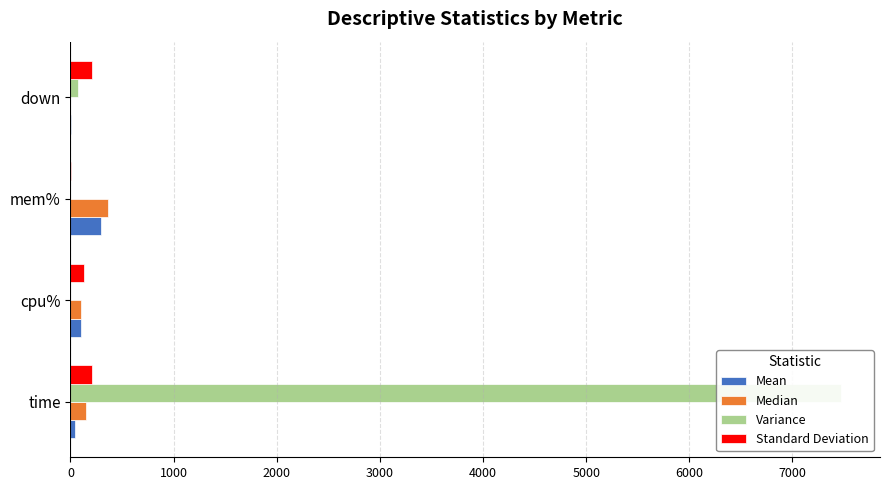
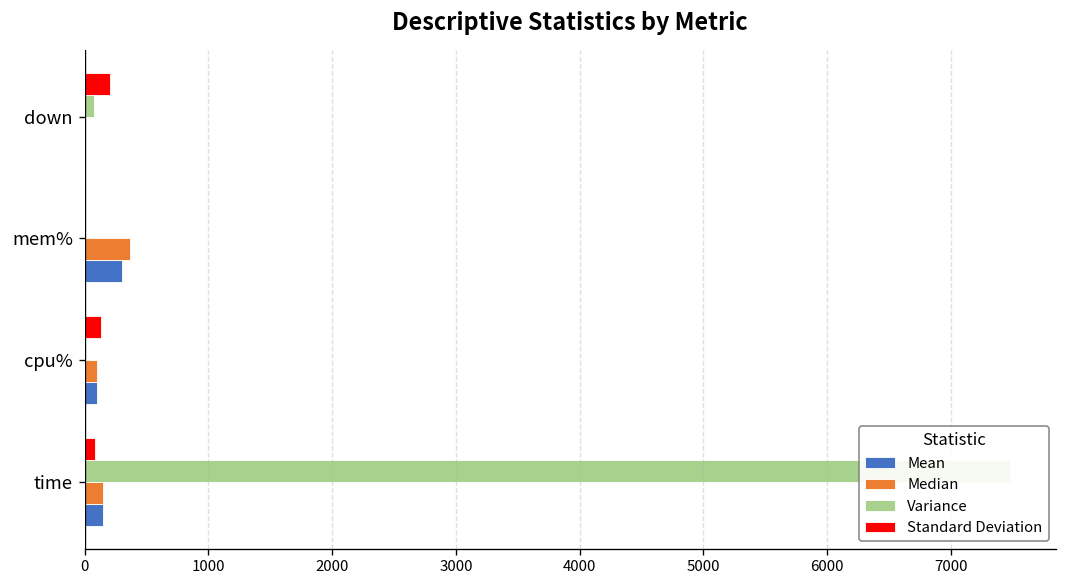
  {
    "Mean": {
      "mem%": 300,
      "cpu%": 100,
-     "time": 40
+     "time": 150
    },
    "Median": {
      "mem%": 370,
      "cpu%": 100,
      "time": 150
    },
    "Variance": {
      "down": 70,
      "cpu%": 0
    },
    "Standard Deviation": {
      "down": 210,
      "cpu%": 130,
-     "time": 210
+     "time": 90
    }
  }
